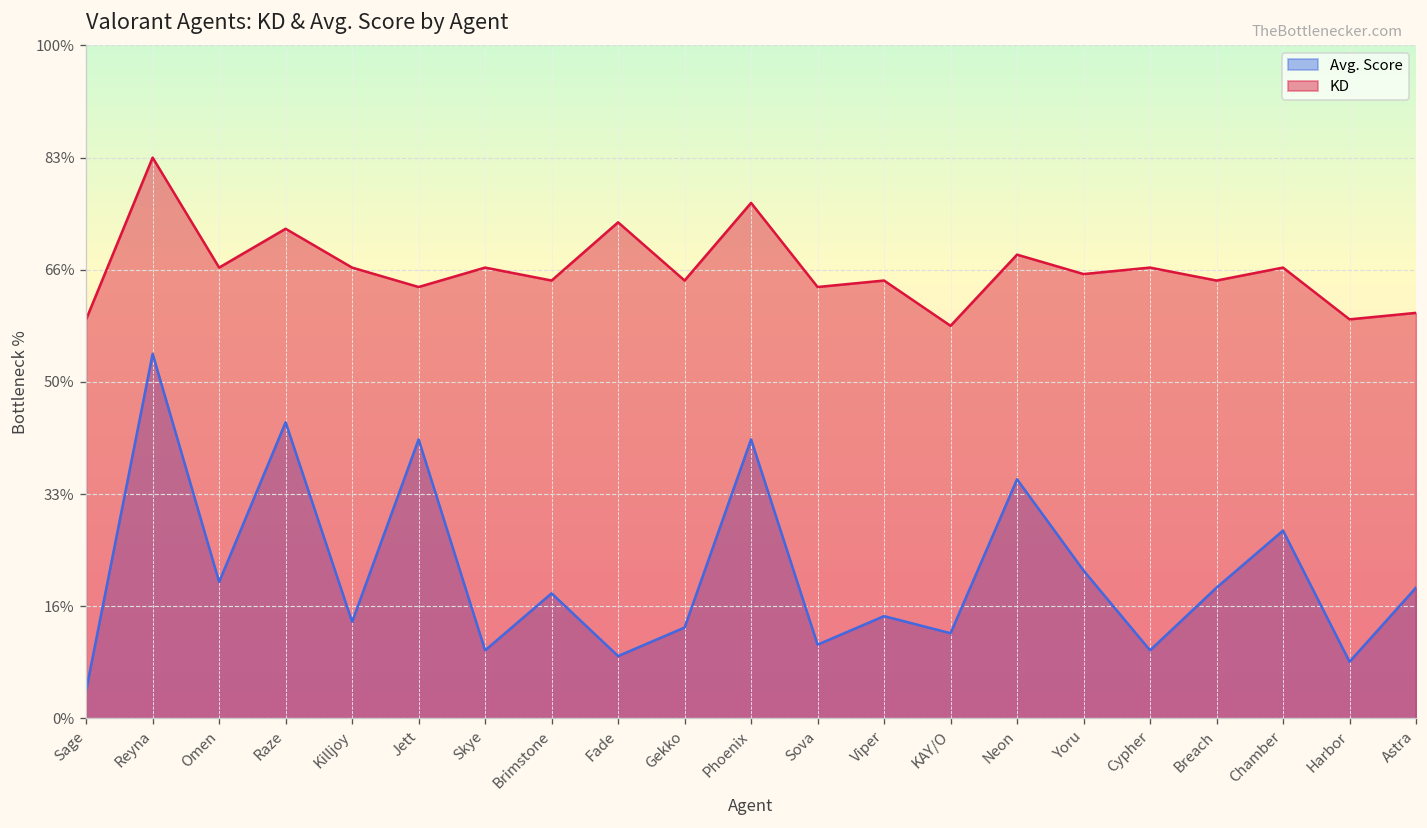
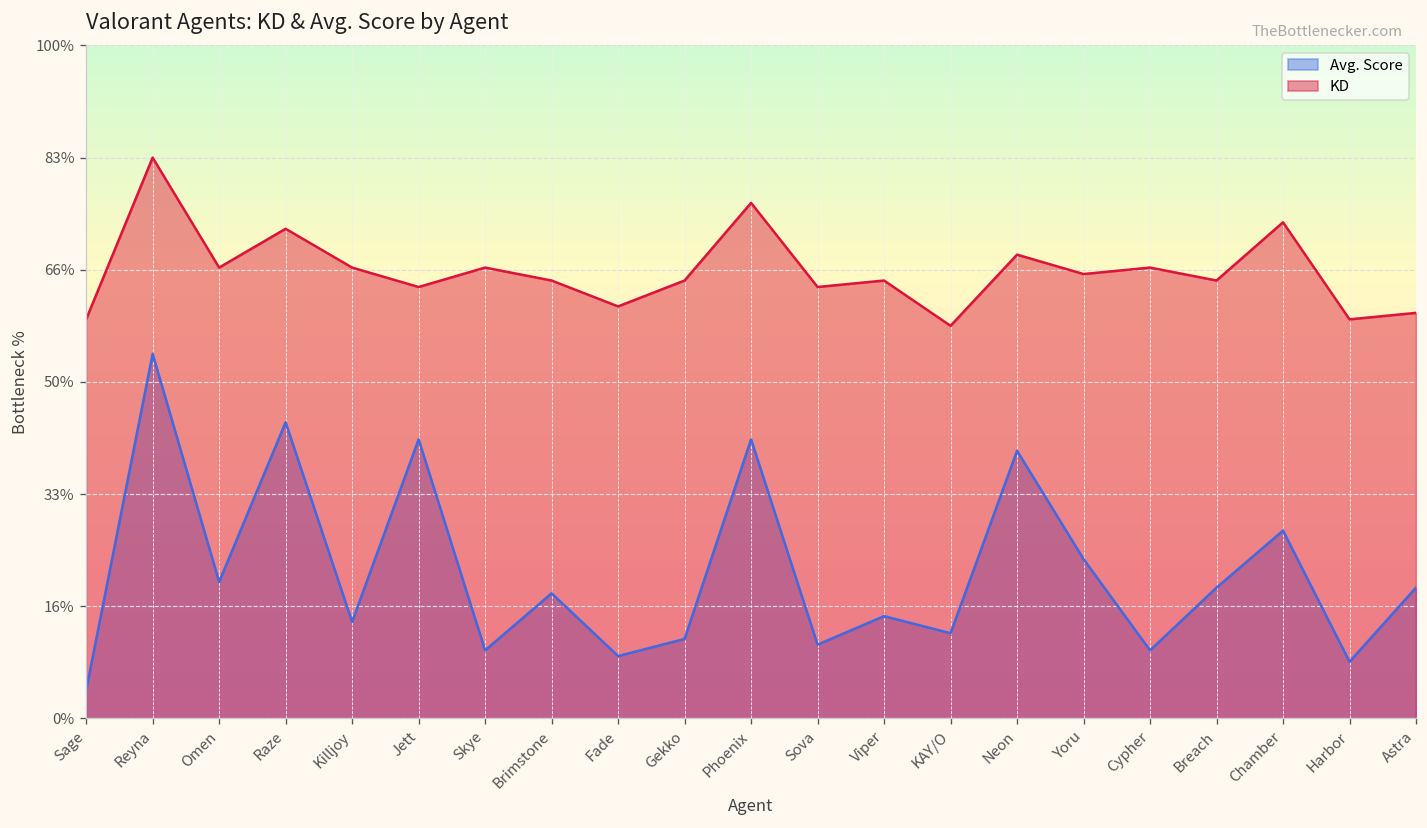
  {
    "Avg. Score": {
      "Sage": "4%",
      "Reyna": "54%",
      "Omen": "20%",
      "Raze": "44%",
      "Killjoy": "14%",
      "Jett": "41%",
      "Skye": "10%",
      "Brimstone": "19%",
      "Fade": "9%",
-     "Gekko": "13%",
+     "Gekko": "12%",
      "Phoenix": "41%",
      "Sova": "11%",
      "Viper": "15%",
      "KAY/O": "13%",
-     "Neon": "36%",
-     "Yoru": "22%",
+     "Neon": "40%",
+     "Yoru": "24%",
      "Cypher": "10%",
      "Breach": "19%",
      "Chamber": "28%",
      "Harbor": "8%",
      "Astra": "19%"
    },
    "KD": {
      "Sage": "59%",
      "Reyna": "83%",
      "Omen": "67%",
      "Raze": "73%",
      "Killjoy": "67%",
      "Jett": "64%",
      "Skye": "67%",
      "Brimstone": "65%",
-     "Fade": "74%",
+     "Fade": "61%",
      "Gekko": "65%",
      "Phoenix": "77%",
      "Sova": "64%",
      "Viper": "65%",
      "KAY/O": "58%",
      "Neon": "69%",
      "Yoru": "66%",
      "Cypher": "67%",
      "Breach": "65%",
-     "Chamber": "67%",
+     "Chamber": "74%",
      "Harbor": "59%",
      "Astra": "60%"
    }
  }
